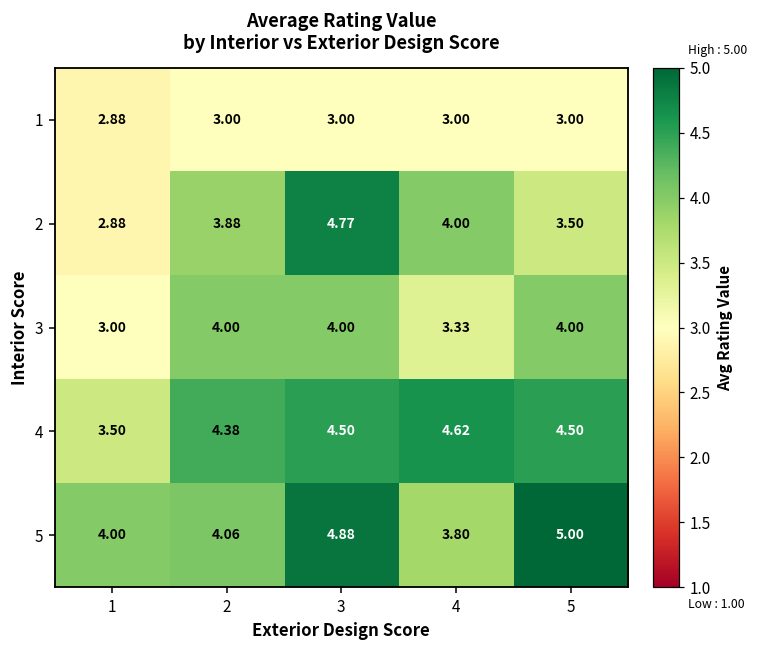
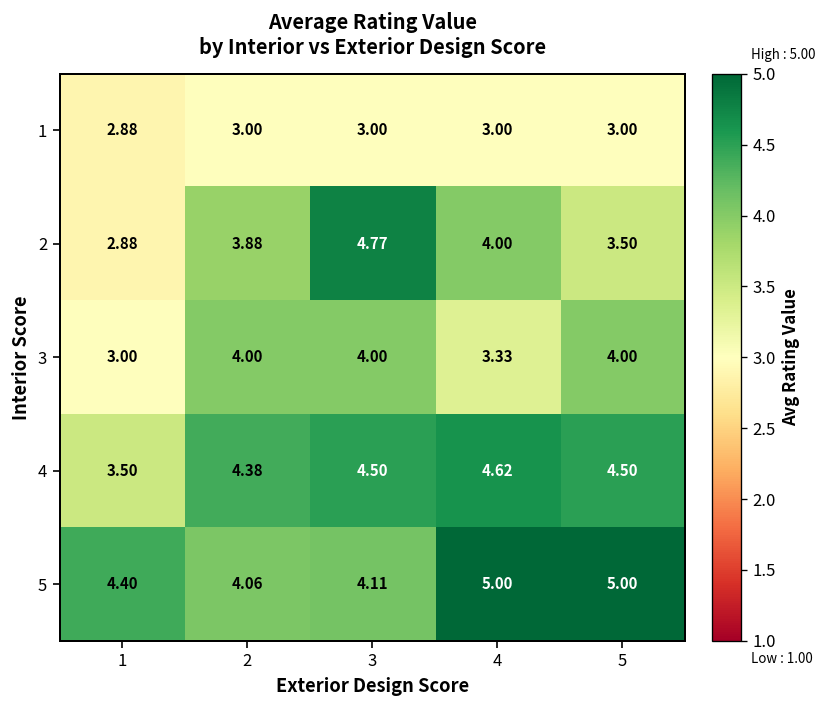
  {
    "1": {
      "1": 2.88,
      "2": 3.00,
      "3": 3.00,
      "4": 3.00,
      "5": 3.00
    },
    "2": {
      "1": 2.88,
      "2": 3.88,
      "3": 4.77,
      "4": 4.00,
      "5": 3.50
    },
    "3": {
      "1": 3.00,
      "2": 4.00,
      "3": 4.00,
      "4": 3.33,
      "5": 4.00
    },
    "4": {
      "1": 3.50,
      "2": 4.38,
      "3": 4.50,
      "4": 4.62,
      "5": 4.50
    },
    "5": {
-     "1": 4.00,
+     "1": 4.40,
      "2": 4.06,
-     "3": 4.88,
-     "4": 3.80,
+     "3": 4.11,
+     "4": 5.00,
      "5": 5.00
    }
  }
